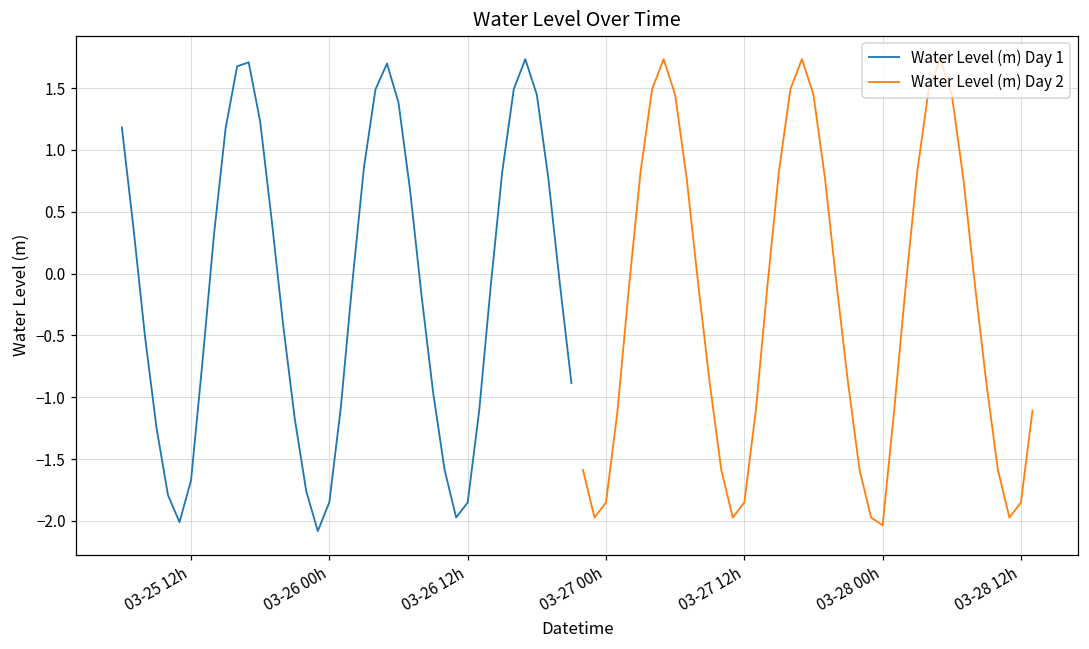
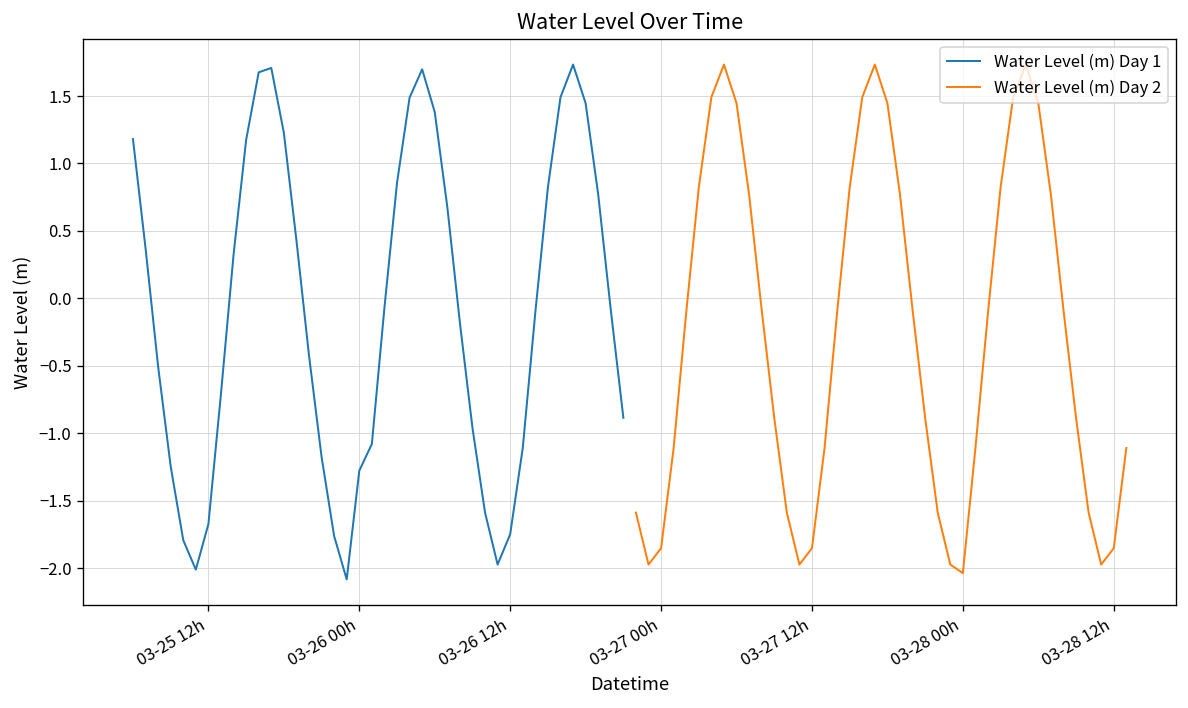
  {
    "Water Level (m) Day 1": {
      "03-25 12h": -1.67,
-     "03-26 00h": -1.85,
-     "03-26 12h": -1.85
+     "03-26 00h": -1.28,
+     "03-26 12h": -1.75
    },
    "Water Level (m) Day 2": {
      "03-27 00h": -1.85,
      "03-27 12h": -1.85,
      "03-28 00h": -2.04,
      "03-28 12h": -1.85
    }
  }
